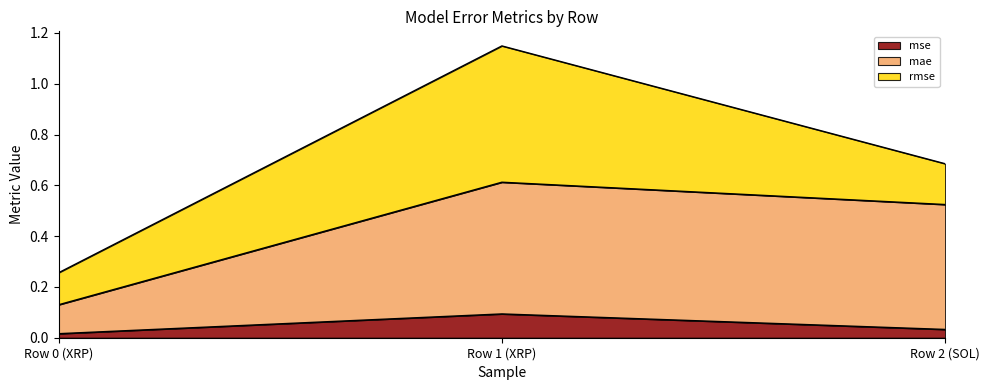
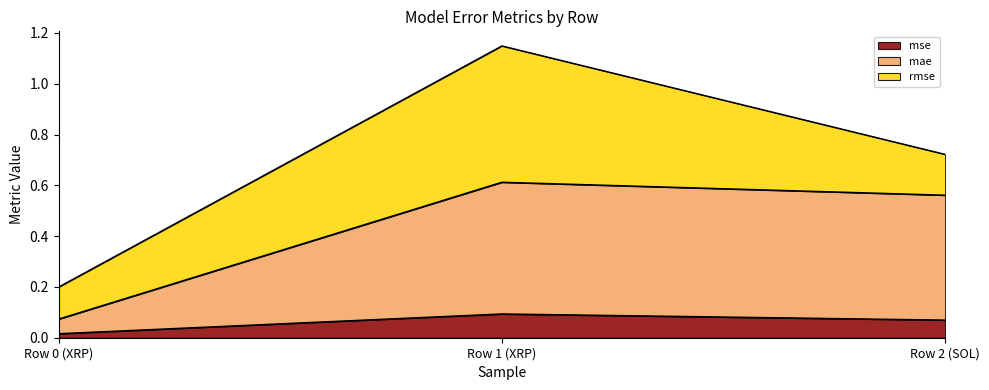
  {
    "mse": {
      "Row 0 (XRP)": 0.02,
      "Row 1 (XRP)": 0.09,
-     "Row 2 (SOL)": 0.03
+     "Row 2 (SOL)": 0.07
    },
    "mae": {
-     "Row 0 (XRP)": 0.11,
+     "Row 0 (XRP)": 0.06,
      "Row 1 (XRP)": 0.52,
      "Row 2 (SOL)": 0.49
    },
    "rmse": {
      "Row 0 (XRP)": 0.13,
      "Row 1 (XRP)": 0.54,
      "Row 2 (SOL)": 0.16
    }
  }
